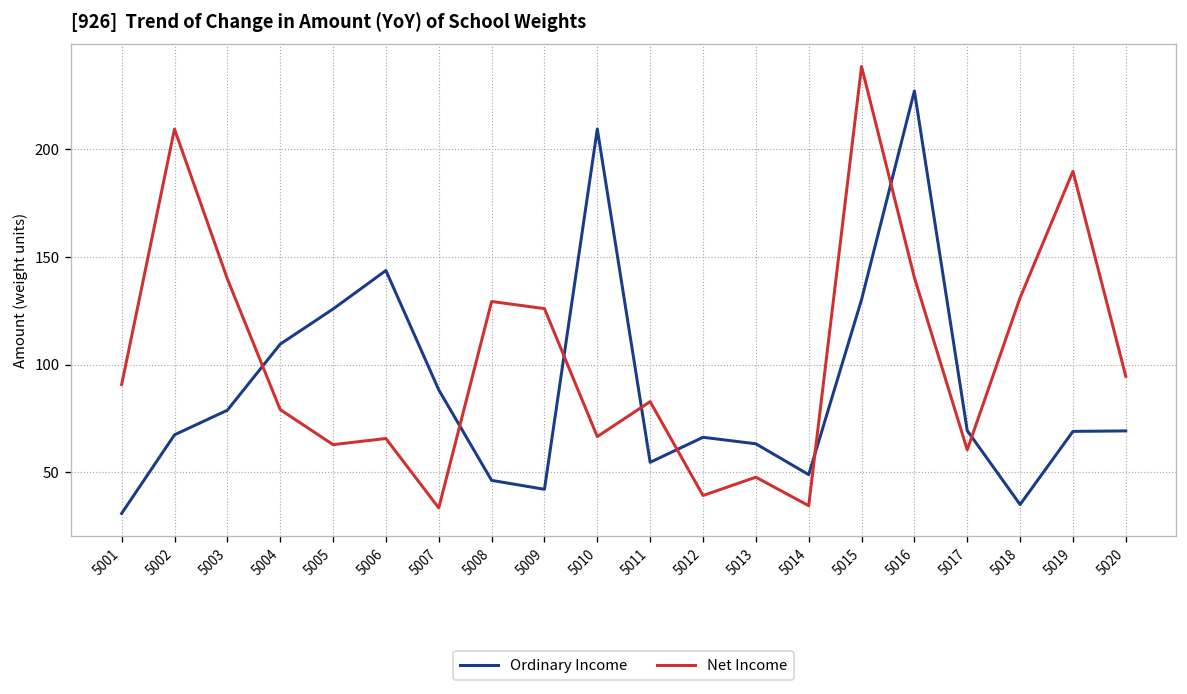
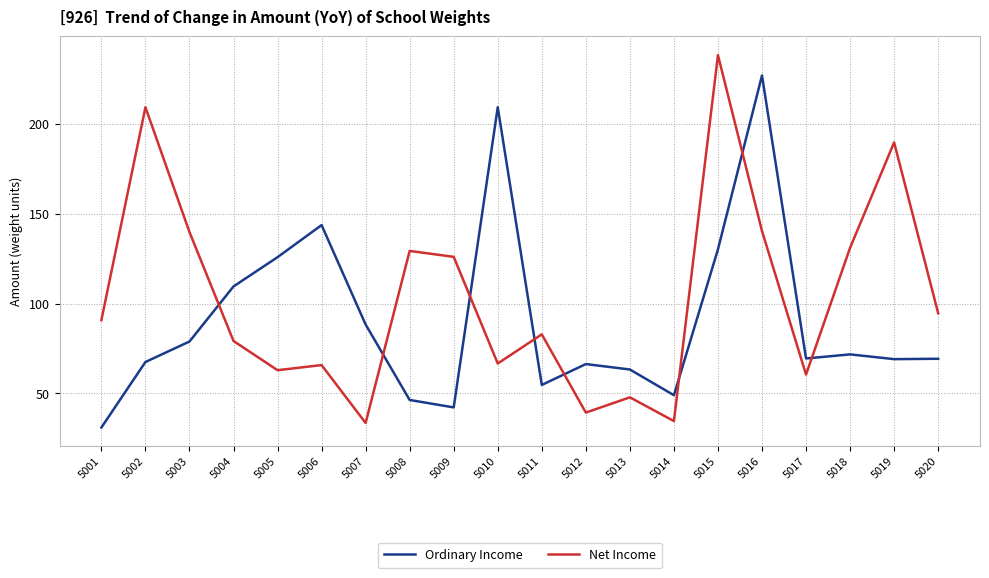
  {
    "Ordinary Income": {
      "5001": 31,
      "5002": 67,
      "5003": 79,
      "5004": 110,
      "5005": 126,
      "5006": 144,
      "5007": 88,
      "5008": 46,
      "5009": 42,
      "5010": 209,
      "5011": 55,
      "5012": 66,
      "5013": 63,
      "5014": 49,
      "5015": 130,
      "5016": 227,
      "5017": 69,
-     "5018": 35,
+     "5018": 72,
      "5019": 69,
      "5020": 69
    },
    "Net Income": {
      "5001": 91,
      "5002": 209,
      "5003": 140,
      "5004": 79,
      "5005": 63,
      "5006": 66,
      "5007": 34,
      "5008": 129,
      "5009": 126,
      "5010": 67,
      "5011": 83,
      "5012": 39,
      "5013": 48,
      "5014": 35,
      "5015": 238,
      "5016": 140,
      "5017": 60,
      "5018": 131,
      "5019": 190,
      "5020": 95
    }
  }
